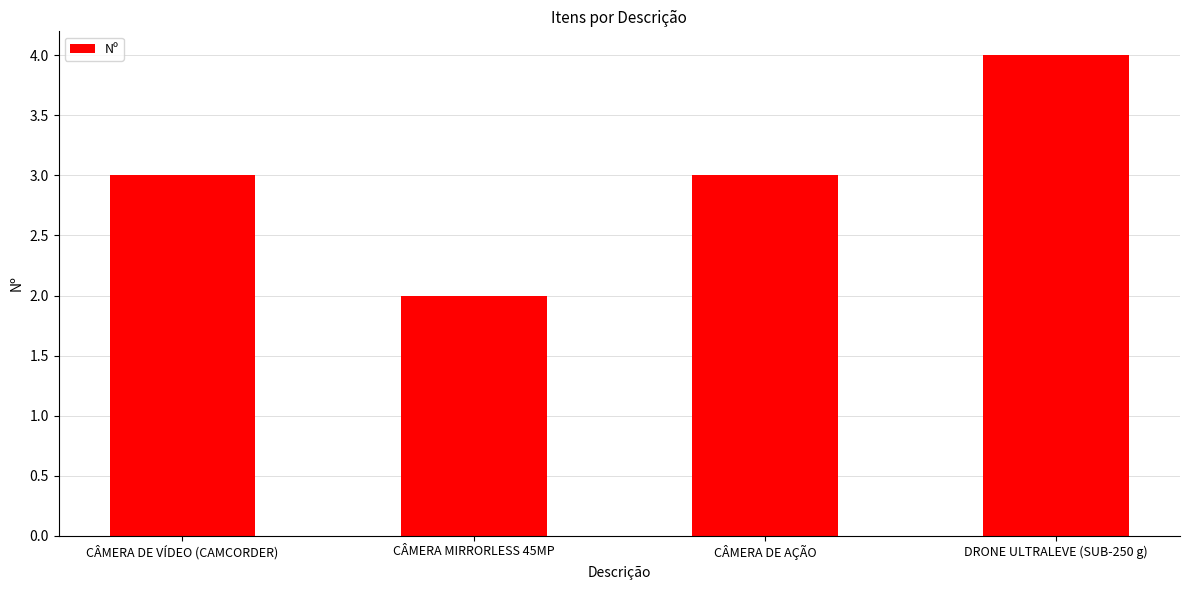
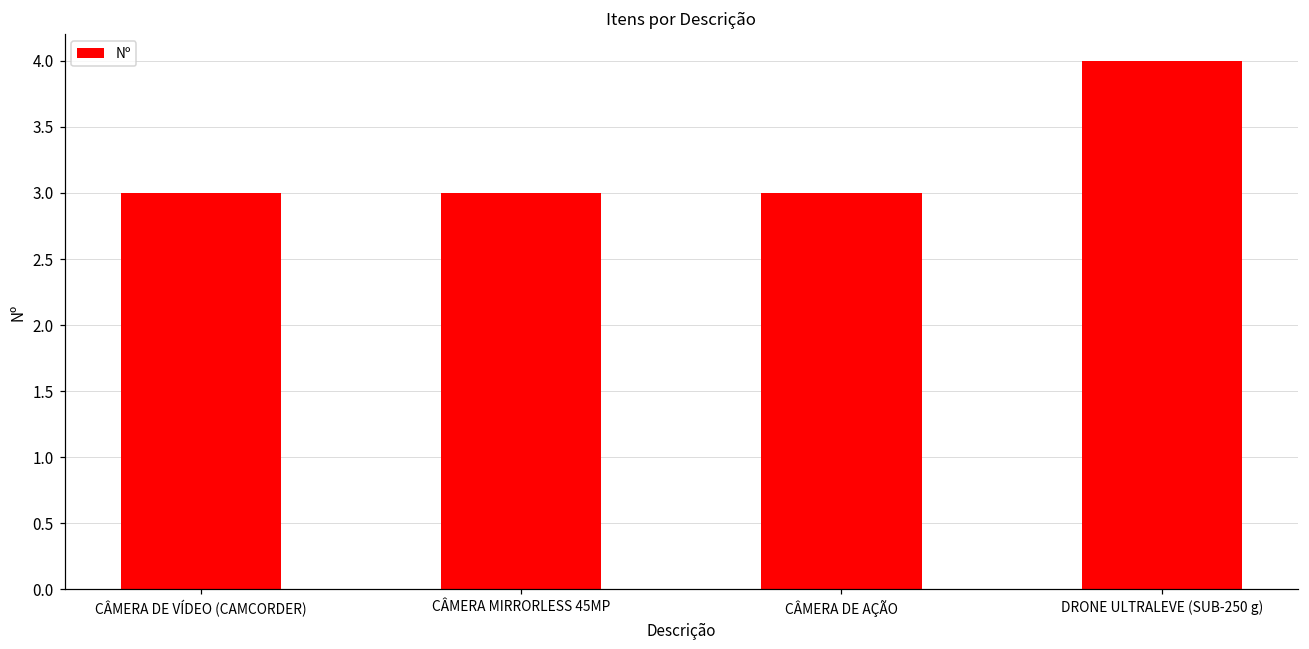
  {
    "CÂMERA DE VÍDEO (CAMCORDER)": 3,
-   "CÂMERA MIRRORLESS 45MP": 2,
+   "CÂMERA MIRRORLESS 45MP": 3,
    "CÂMERA DE AÇÃO": 3,
    "DRONE ULTRALEVE (SUB-250 g)": 4
  }
